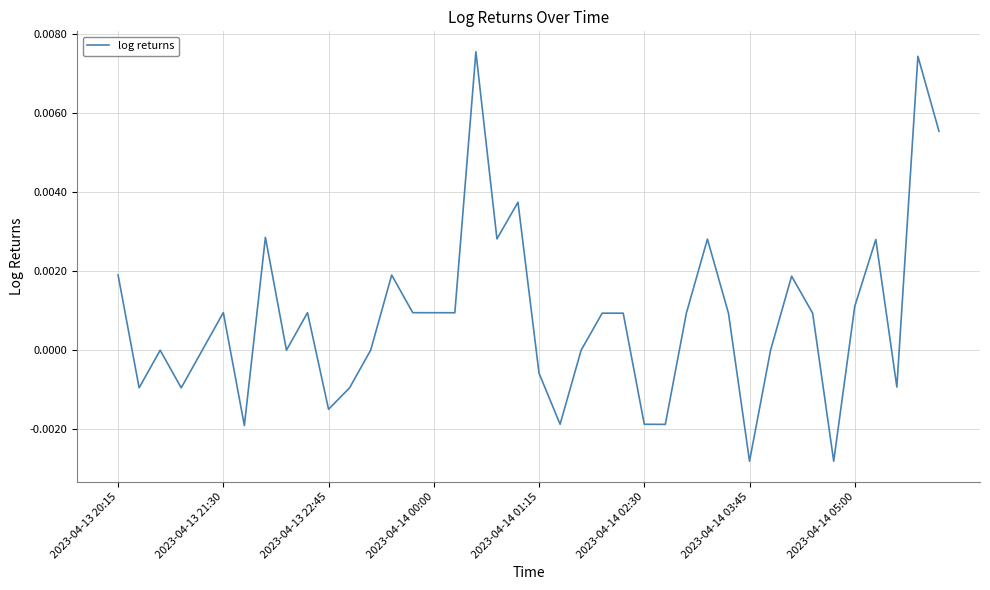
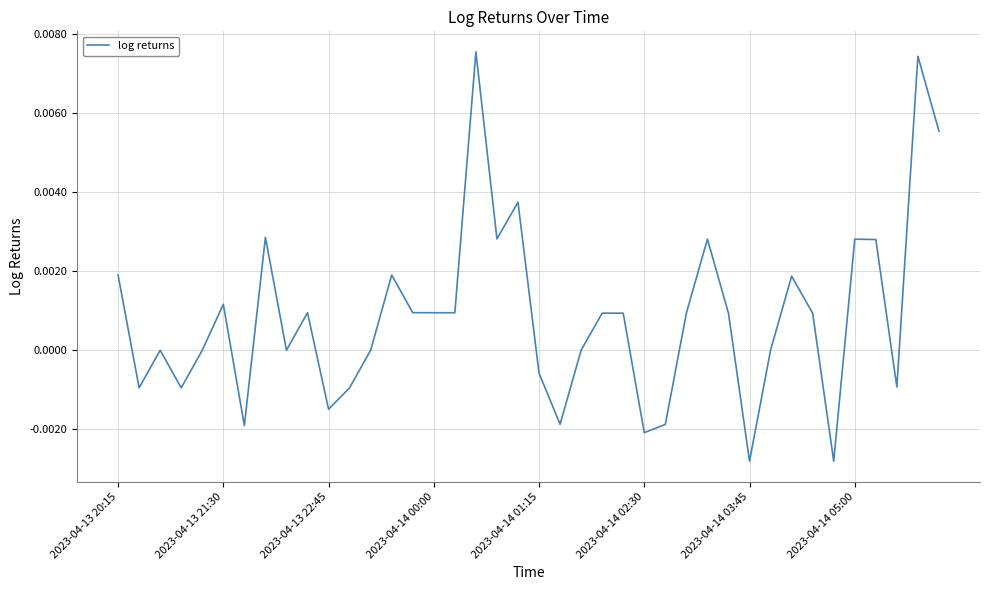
  {
    "2023-04-13 20:15": 0.0019,
-   "2023-04-13 21:30": 0.0010,
+   "2023-04-13 21:30": 0.0012,
    "2023-04-13 22:45": -0.0015,
    "2023-04-14 00:00": 0.0009,
    "2023-04-14 01:15": -0.0006,
-   "2023-04-14 02:30": -0.0019,
+   "2023-04-14 02:30": -0.0021,
    "2023-04-14 03:45": -0.0028,
-   "2023-04-14 05:00": 0.0011
+   "2023-04-14 05:00": 0.0028
  }
